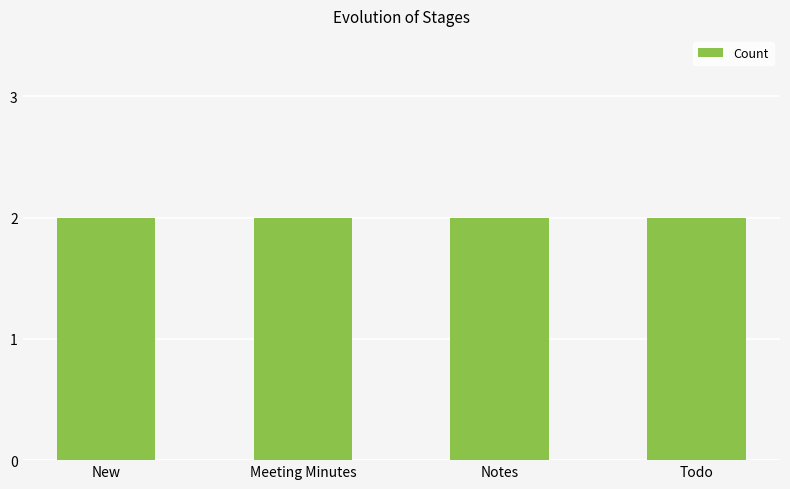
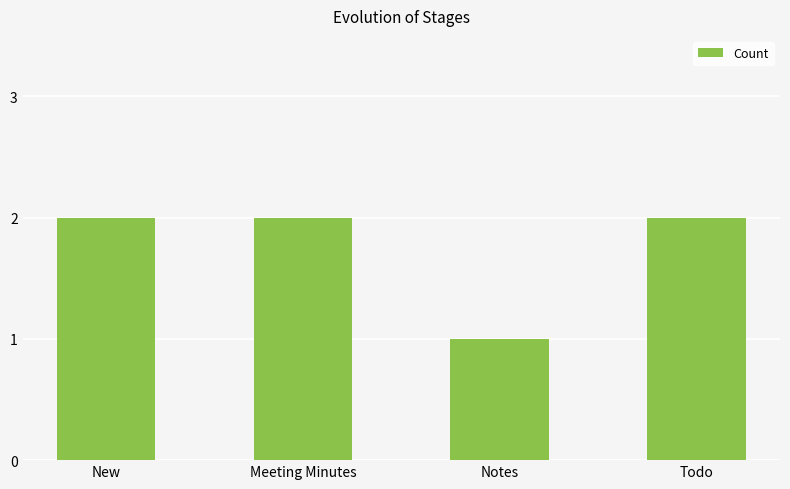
  {
    "New": 2,
    "Meeting Minutes": 2,
-   "Notes": 2,
+   "Notes": 1,
    "Todo": 2
  }
